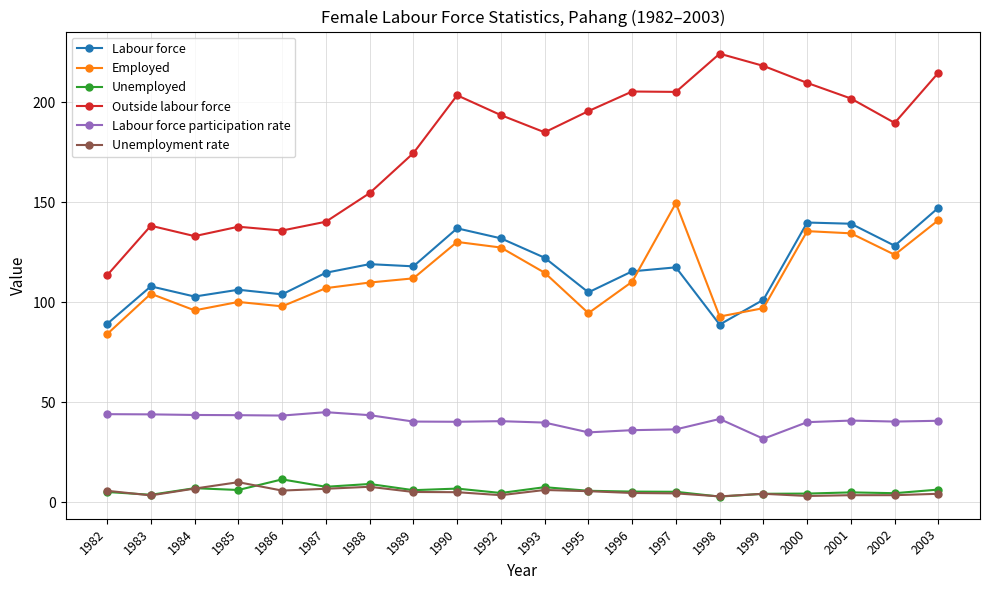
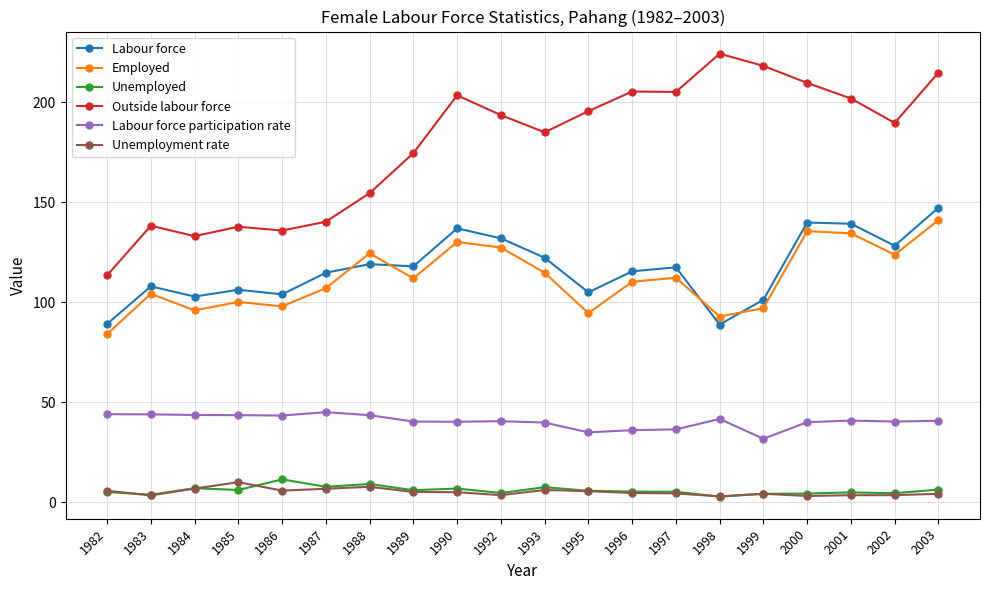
  {
    "Labour force": {
      "1982": 89,
      "1983": 108,
      "1984": 103,
      "1985": 106,
      "1986": 104,
      "1987": 115,
      "1988": 119,
      "1989": 118,
      "1990": 137,
      "1992": 132,
      "1993": 122,
      "1995": 105,
      "1996": 115,
      "1997": 117,
      "1998": 89,
      "1999": 101,
      "2000": 140,
      "2001": 139,
      "2002": 128,
      "2003": 147
    },
    "Employed": {
      "1982": 84,
      "1983": 104,
      "1984": 96,
      "1985": 100,
      "1986": 98,
      "1987": 107,
-     "1988": 110,
+     "1988": 124,
      "1989": 112,
      "1990": 130,
      "1992": 127,
      "1993": 115,
      "1995": 95,
      "1996": 110,
-     "1997": 150,
+     "1997": 112,
      "1998": 93,
      "1999": 97,
      "2000": 136,
      "2001": 134,
      "2002": 124,
      "2003": 141
    },
    "Unemployed": {
      "1985": 6,
      "1986": 11,
      "1988": 9,
      "1990": 7,
      "1993": 8,
      "2001": 5,
      "2003": 6
    },
    "Outside labour force": {
      "1982": 113,
      "1983": 138,
      "1984": 133,
      "1985": 138,
      "1986": 136,
      "1987": 140,
      "1988": 155,
      "1989": 175,
      "1990": 203,
      "1992": 194,
      "1993": 185,
      "1995": 196,
      "1996": 205,
      "1997": 205,
      "1998": 224,
      "1999": 218,
      "2000": 210,
      "2001": 202,
      "2002": 190,
      "2003": 215
    },
    "Labour force participation rate": {
      "1982": 44,
      "1983": 44,
      "1984": 44,
      "1985": 44,
      "1986": 43,
      "1987": 45,
      "1988": 44,
      "1989": 40,
      "1990": 40,
      "1992": 41,
      "1993": 40,
      "1995": 35,
      "1996": 36,
      "1997": 36,
      "1998": 42,
      "1999": 32,
      "2000": 40,
      "2001": 41,
      "2002": 40,
      "2003": 41
    },
    "Unemployment rate": {
      "1985": 10,
      "1986": 6,
      "1988": 8,
      "1990": 5,
      "1993": 6,
      "2001": 4,
      "2003": 4
    }
  }
